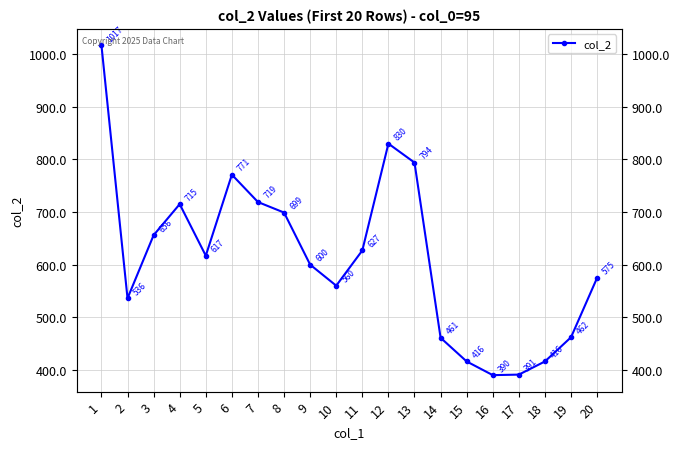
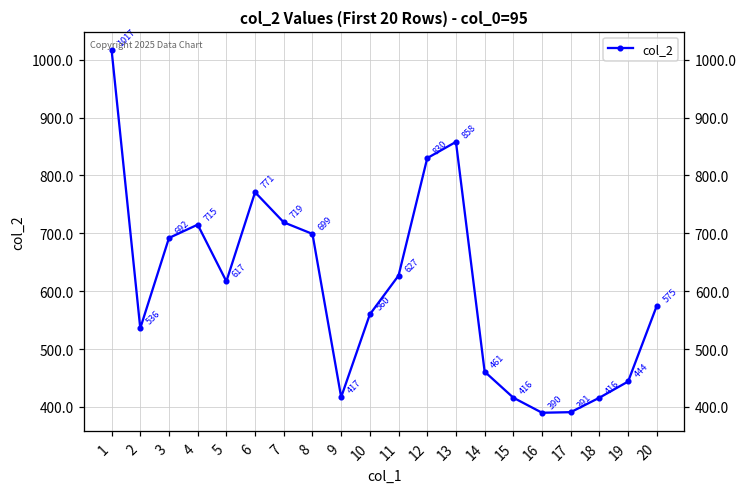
  {
    "2": 536,
-   "3": 656,
+   "3": 692,
    "4": 715,
    "5": 617,
    "6": 771,
    "7": 719,
    "8": 699,
-   "9": 600,
+   "9": 417,
    "10": 560,
    "11": 627,
    "12": 830,
-   "13": 794,
+   "13": 858,
    "14": 461,
    "15": 416,
    "16": 390,
    "17": 391,
    "18": 416,
-   "19": 462,
+   "19": 444,
    "20": 575
  }
